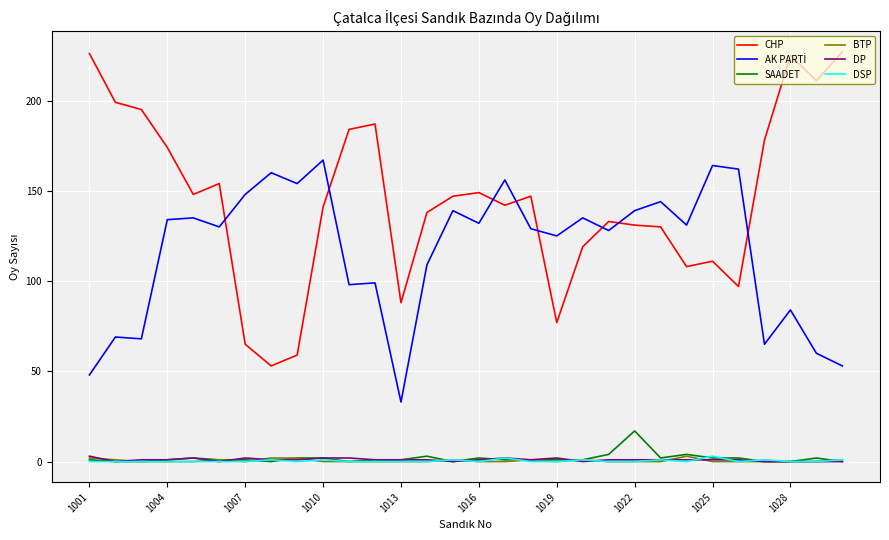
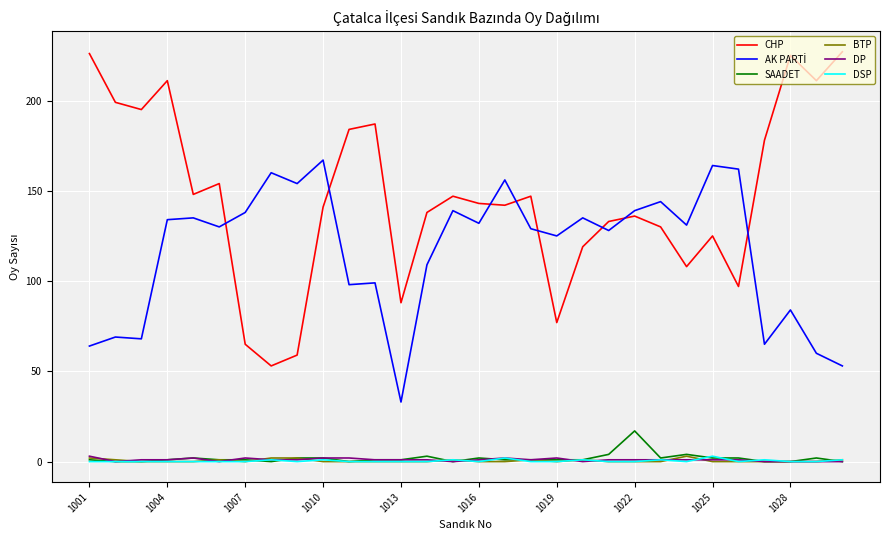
  {
    "CHP": {
      "1001": 226,
-     "1004": 174,
+     "1004": 211,
      "1007": 65,
      "1010": 141,
      "1013": 88,
-     "1016": 149,
+     "1016": 143,
      "1019": 77,
-     "1022": 131,
-     "1025": 111
+     "1022": 136,
+     "1025": 125
    },
    "AK PARTİ": {
-     "1001": 48,
+     "1001": 64,
      "1004": 134,
-     "1007": 148,
+     "1007": 138,
      "1010": 167,
      "1013": 33,
      "1016": 132,
      "1019": 125,
      "1022": 139,
      "1025": 164,
      "1028": 84
    },
    "SAADET": {
      "1022": 17
    }
  }
